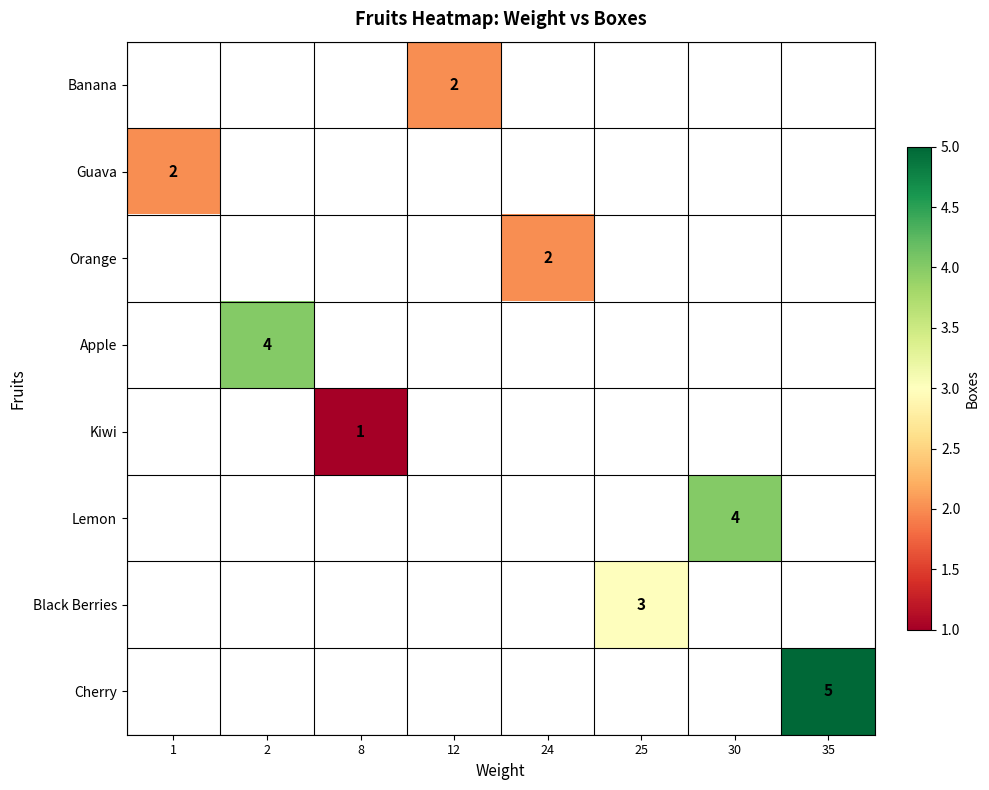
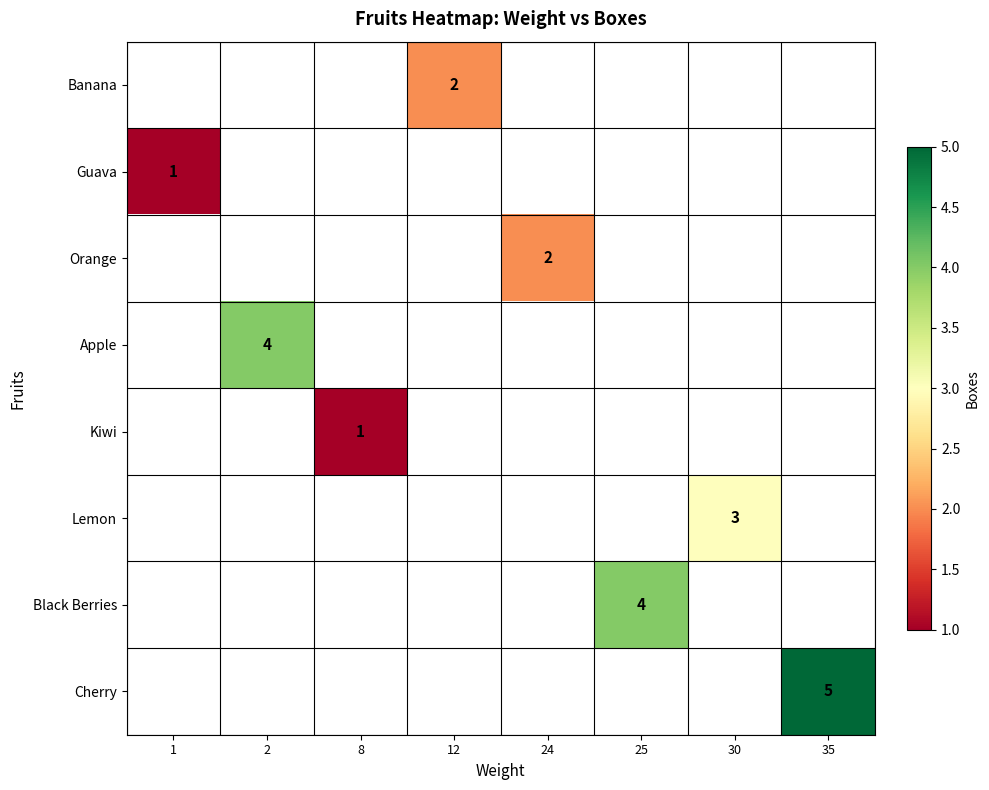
  {
    "Banana": {
      "12": 2
    },
    "Guava": {
-     "1": 2
+     "1": 1
    },
    "Orange": {
      "24": 2
    },
    "Apple": {
      "2": 4
    },
    "Kiwi": {
      "8": 1
    },
    "Lemon": {
-     "30": 4
+     "30": 3
    },
    "Black Berries": {
-     "25": 3
+     "25": 4
    },
    "Cherry": {
      "35": 5
    }
  }
